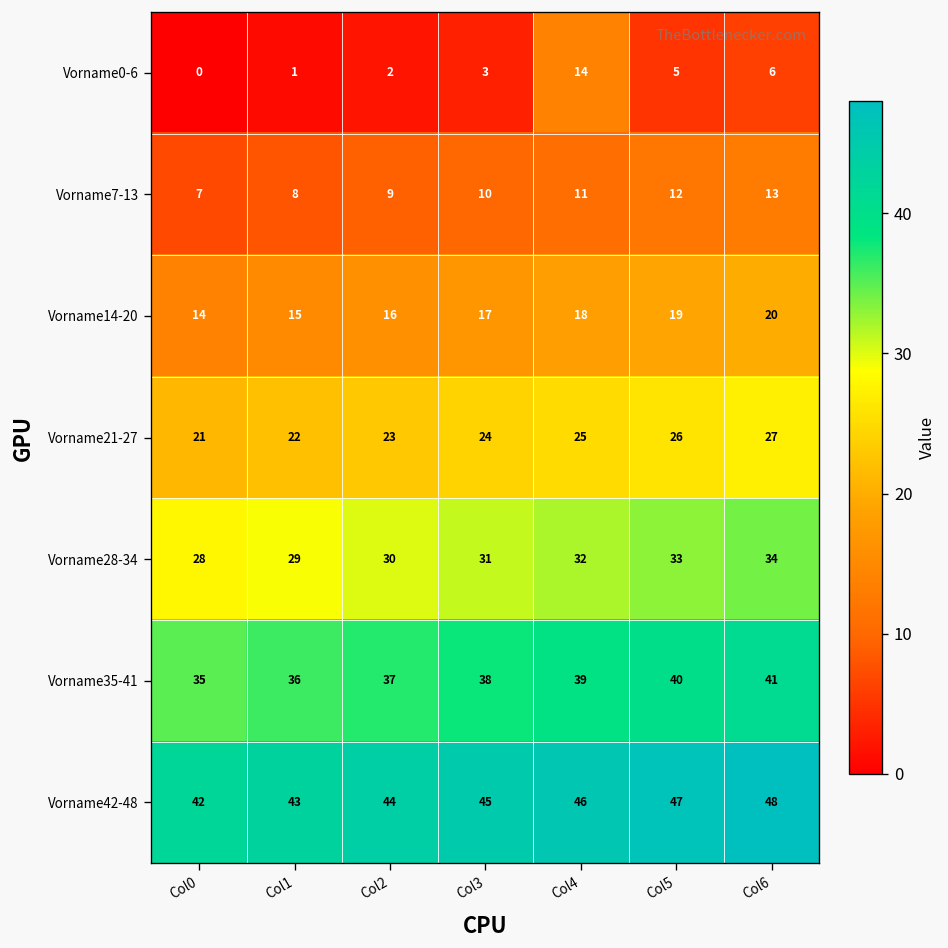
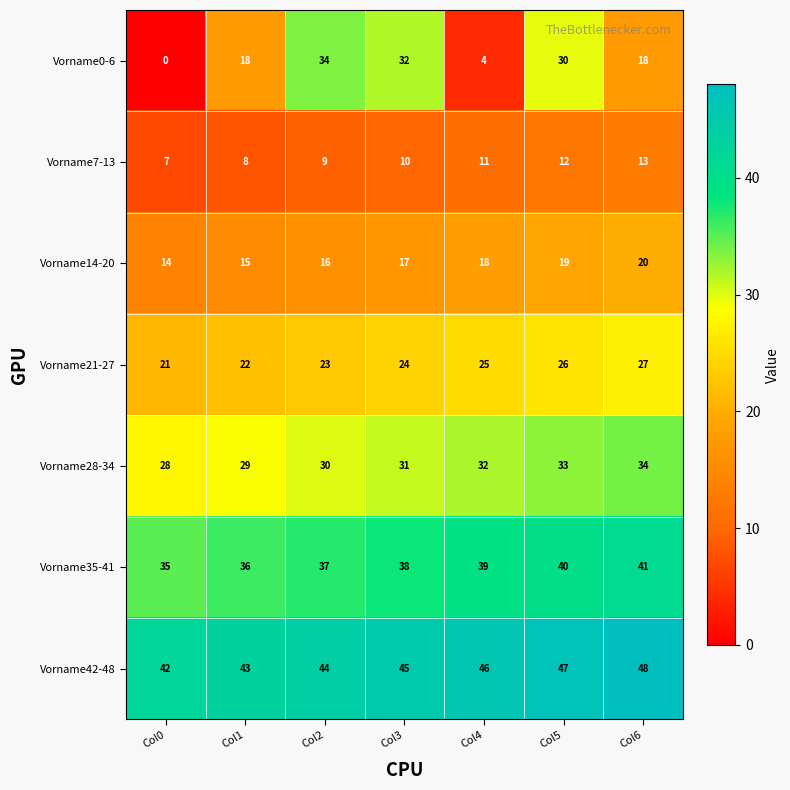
  {
    "Vorname0-6": {
      "Col0": 0,
-     "Col1": 1,
-     "Col2": 2,
-     "Col3": 3,
-     "Col4": 14,
-     "Col5": 5,
-     "Col6": 6
+     "Col1": 18,
+     "Col2": 34,
+     "Col3": 32,
+     "Col4": 4,
+     "Col5": 30,
+     "Col6": 18
    },
    "Vorname7-13": {
      "Col0": 7,
      "Col1": 8,
      "Col2": 9,
      "Col3": 10,
      "Col4": 11,
      "Col5": 12,
      "Col6": 13
    },
    "Vorname14-20": {
      "Col0": 14,
      "Col1": 15,
      "Col2": 16,
      "Col3": 17,
      "Col4": 18,
      "Col5": 19,
      "Col6": 20
    },
    "Vorname21-27": {
      "Col0": 21,
      "Col1": 22,
      "Col2": 23,
      "Col3": 24,
      "Col4": 25,
      "Col5": 26,
      "Col6": 27
    },
    "Vorname28-34": {
      "Col0": 28,
      "Col1": 29,
      "Col2": 30,
      "Col3": 31,
      "Col4": 32,
      "Col5": 33,
      "Col6": 34
    },
    "Vorname35-41": {
      "Col0": 35,
      "Col1": 36,
      "Col2": 37,
      "Col3": 38,
      "Col4": 39,
      "Col5": 40,
      "Col6": 41
    },
    "Vorname42-48": {
      "Col0": 42,
      "Col1": 43,
      "Col2": 44,
      "Col3": 45,
      "Col4": 46,
      "Col5": 47,
      "Col6": 48
    }
  }
